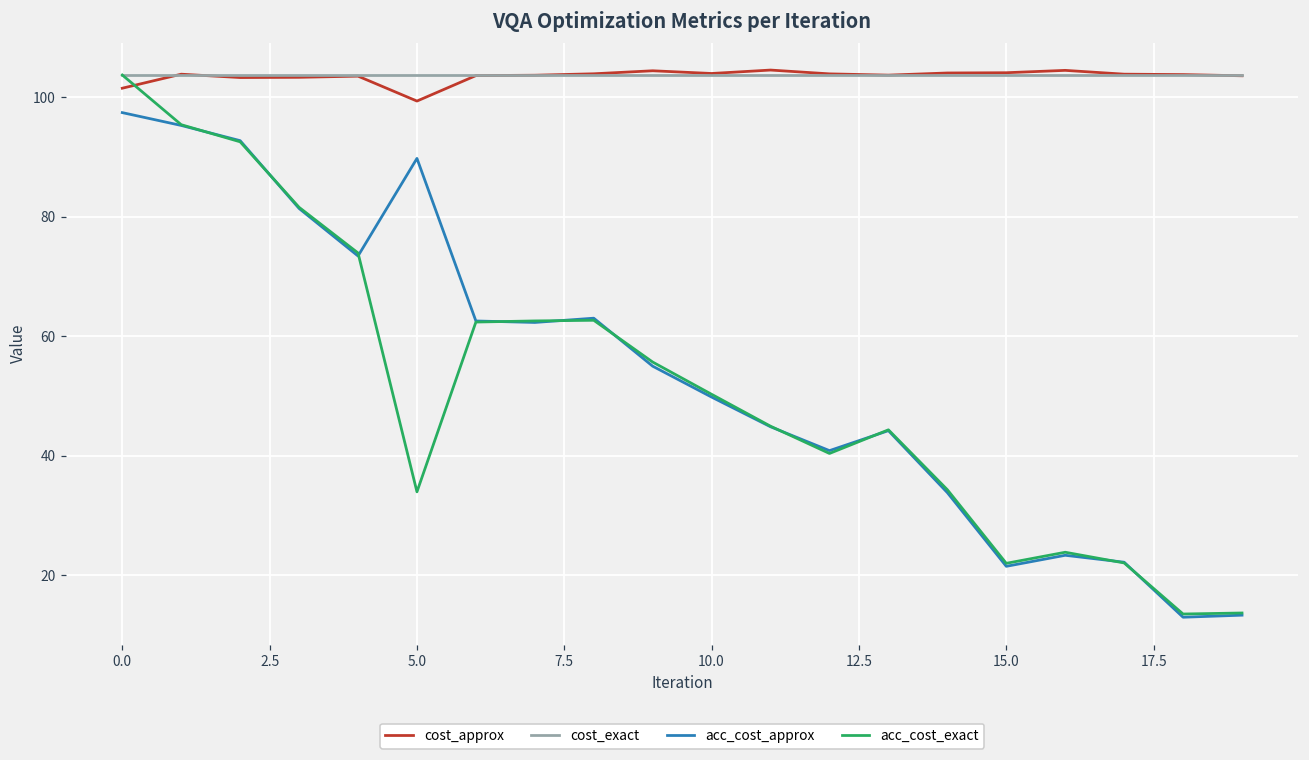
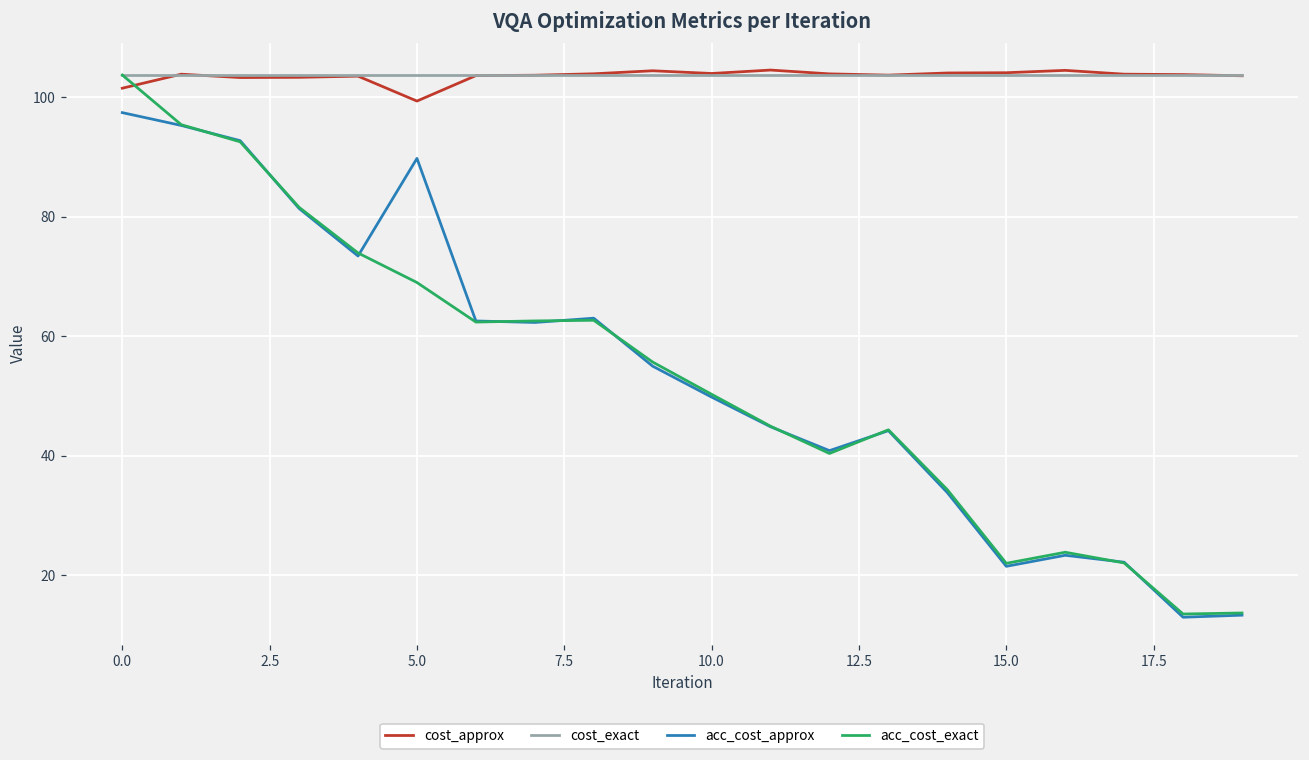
  {
    "cost_approx": {
      "0.0": 101,
      "5.0": 99
    },
    "cost_exact": {
      "5.0": 104
    },
    "acc_cost_approx": {
      "0.0": 97,
      "5.0": 90,
      "10.0": 50,
      "15.0": 22
    },
    "acc_cost_exact": {
-     "5.0": 34,
+     "5.0": 69,
      "10.0": 50,
      "15.0": 22
    }
  }
